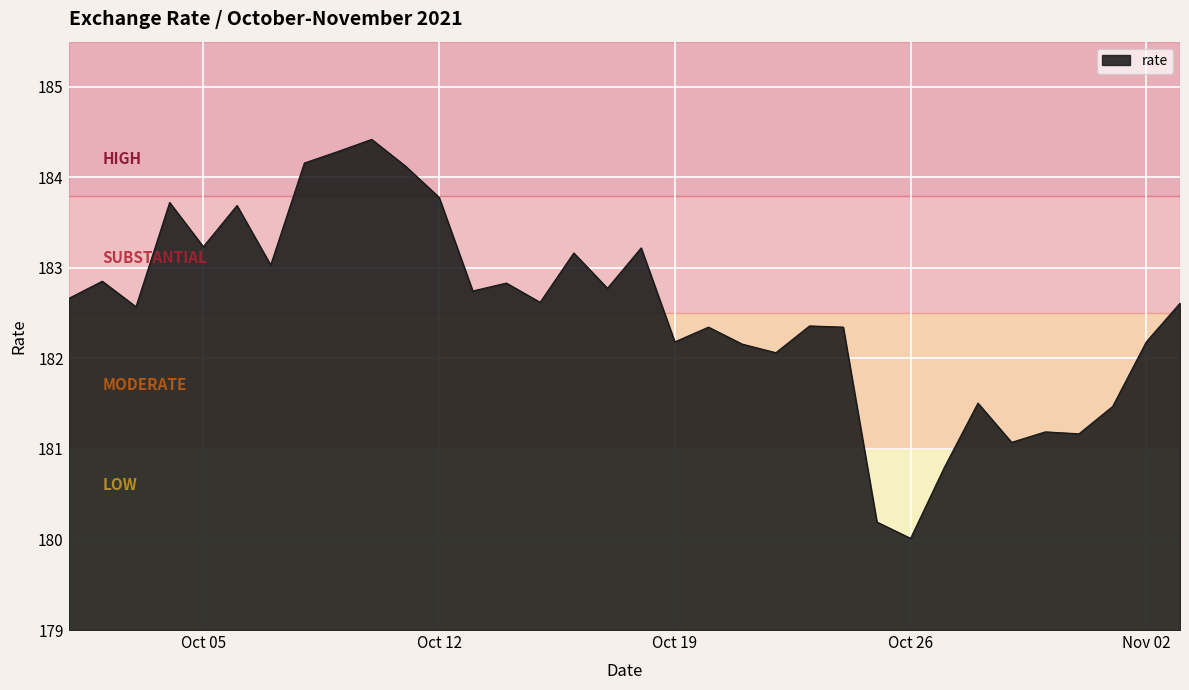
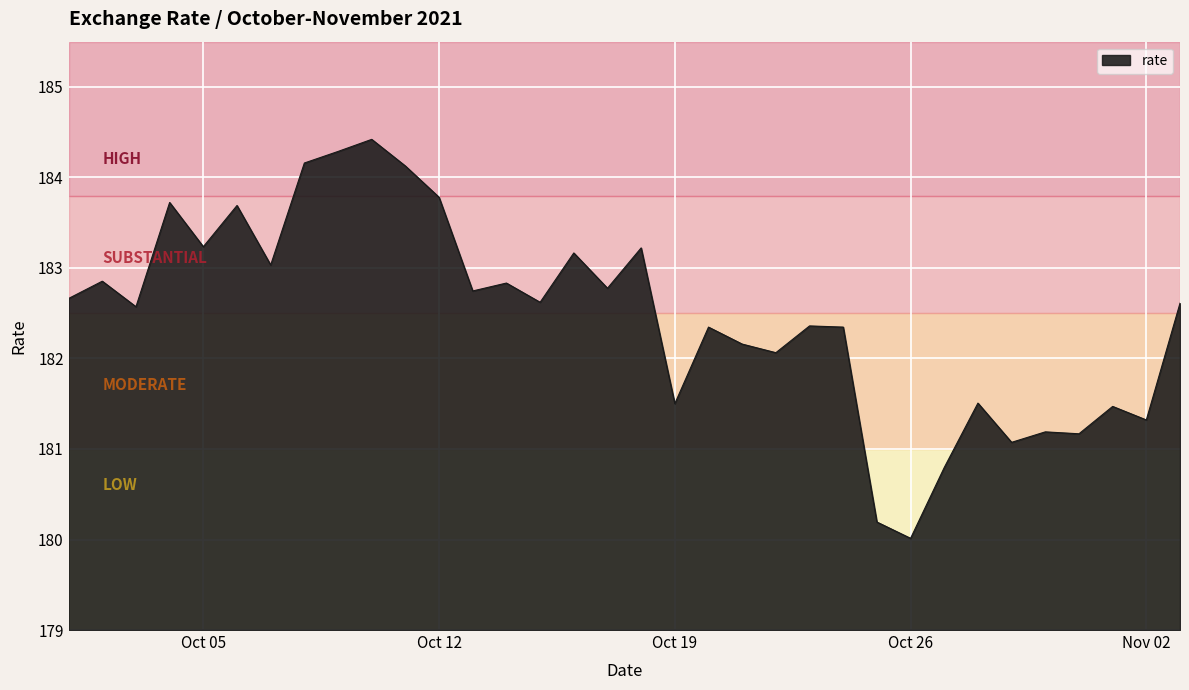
  {
    "Oct 05": 183.2,
    "Oct 12": 183.8,
-   "Oct 19": 182.2,
+   "Oct 19": 181.5,
    "Oct 26": 180.0,
-   "Nov 02": 182.2
+   "Nov 02": 181.3
  }
